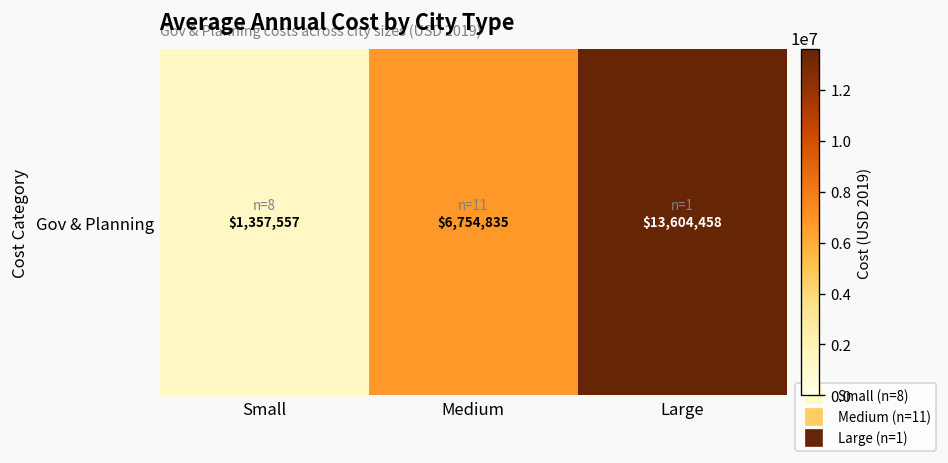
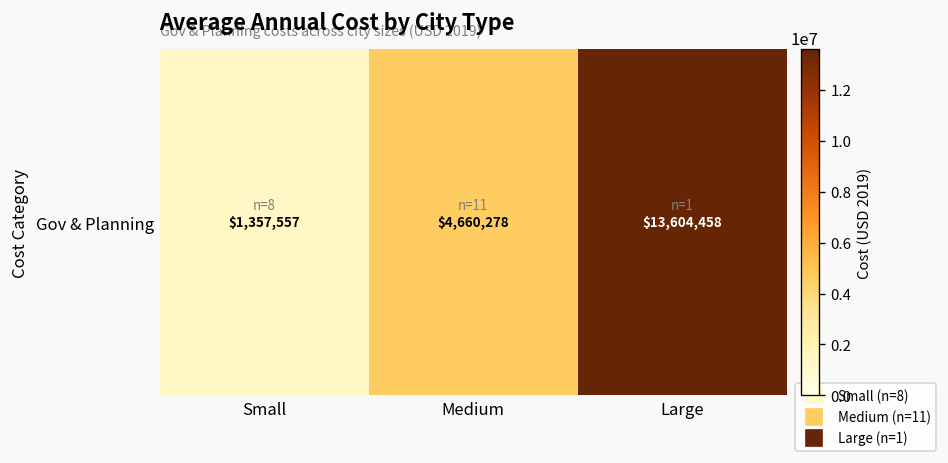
  {
    "Gov & Planning": {
-     "Medium": "$6,754,835"
+     "Medium": "$4,660,278"
    }
  }
